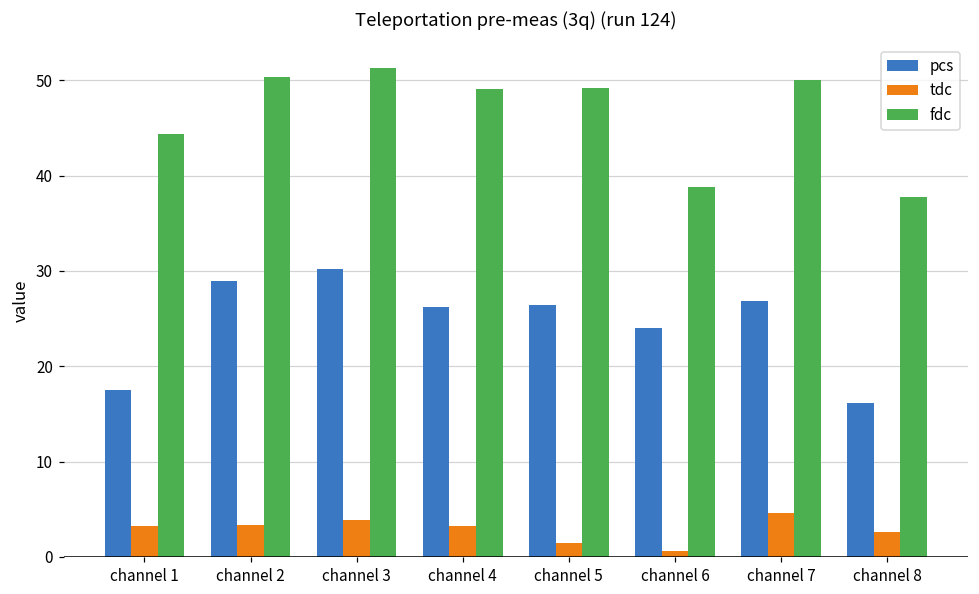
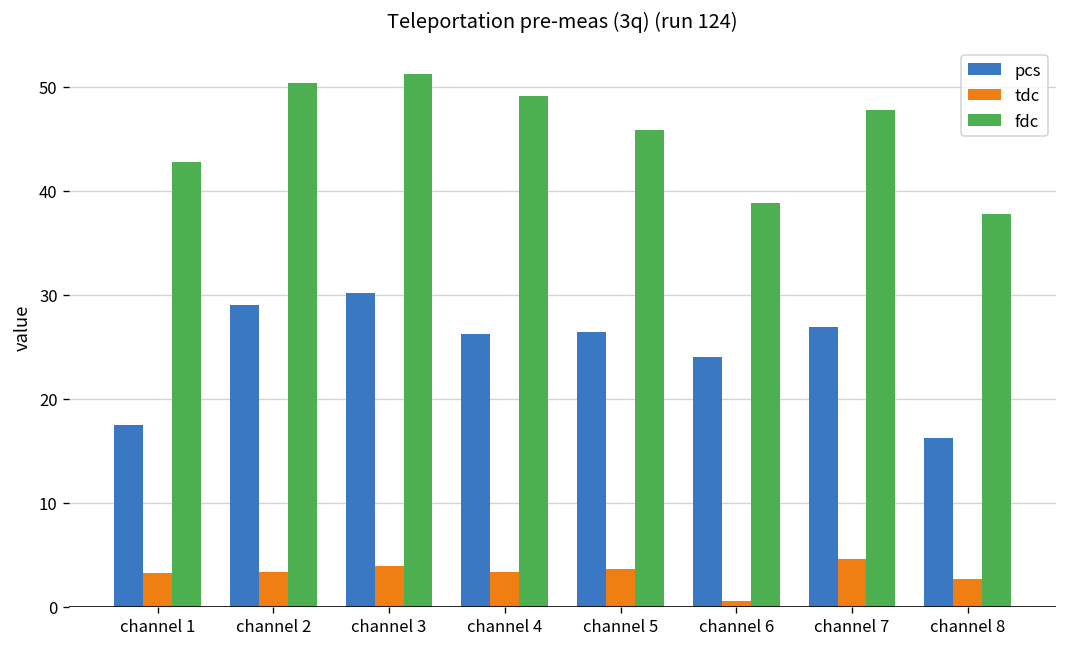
  {
    "pcs": {
      "channel 1": 17,
      "channel 2": 29,
      "channel 3": 30,
      "channel 4": 26,
      "channel 5": 26,
      "channel 6": 24,
      "channel 7": 27,
      "channel 8": 16
    },
    "tdc": {
      "channel 1": 3,
      "channel 2": 3,
      "channel 3": 4,
      "channel 4": 3,
-     "channel 5": 1,
+     "channel 5": 4,
      "channel 6": 1,
      "channel 7": 5,
      "channel 8": 3
    },
    "fdc": {
-     "channel 1": 44,
+     "channel 1": 43,
      "channel 2": 50,
      "channel 3": 51,
      "channel 4": 49,
-     "channel 5": 49,
+     "channel 5": 46,
      "channel 6": 39,
-     "channel 7": 50,
+     "channel 7": 48,
      "channel 8": 38
    }
  }
